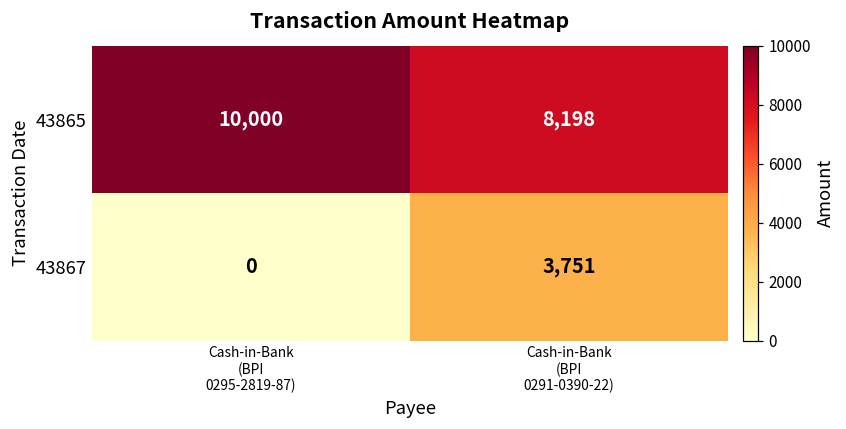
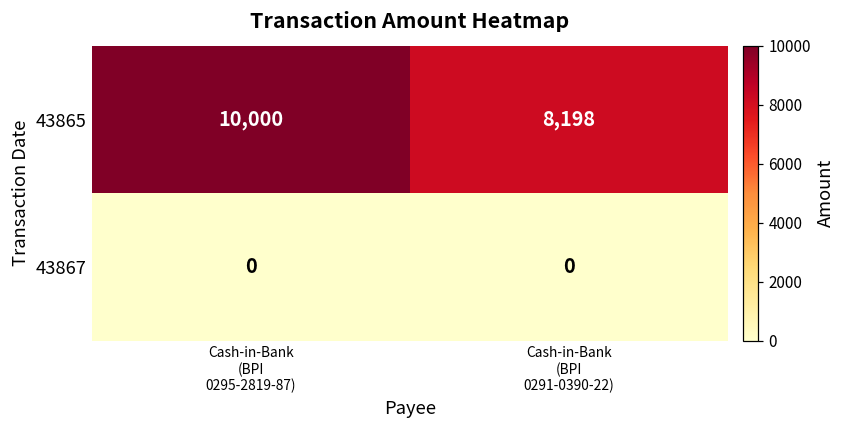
  {
    "43865": {
      "Cash-in-Bank (BPI 0295-2819-87)": "10,000",
      "Cash-in-Bank (BPI 0291-0390-22)": "8,198"
    },
    "43867": {
      "Cash-in-Bank (BPI 0295-2819-87)": "0",
-     "Cash-in-Bank (BPI 0291-0390-22)": "3,751"
+     "Cash-in-Bank (BPI 0291-0390-22)": "0"
    }
  }
